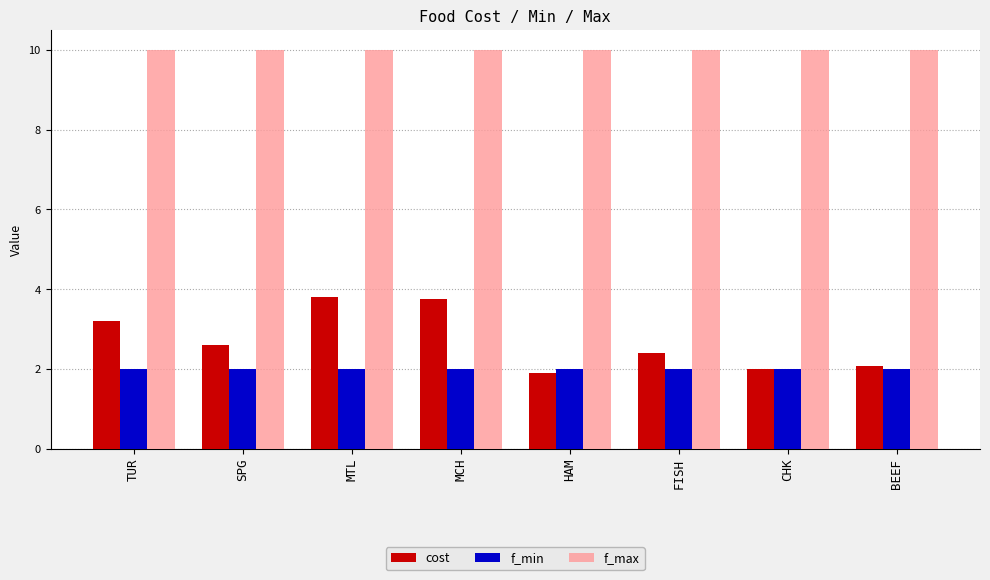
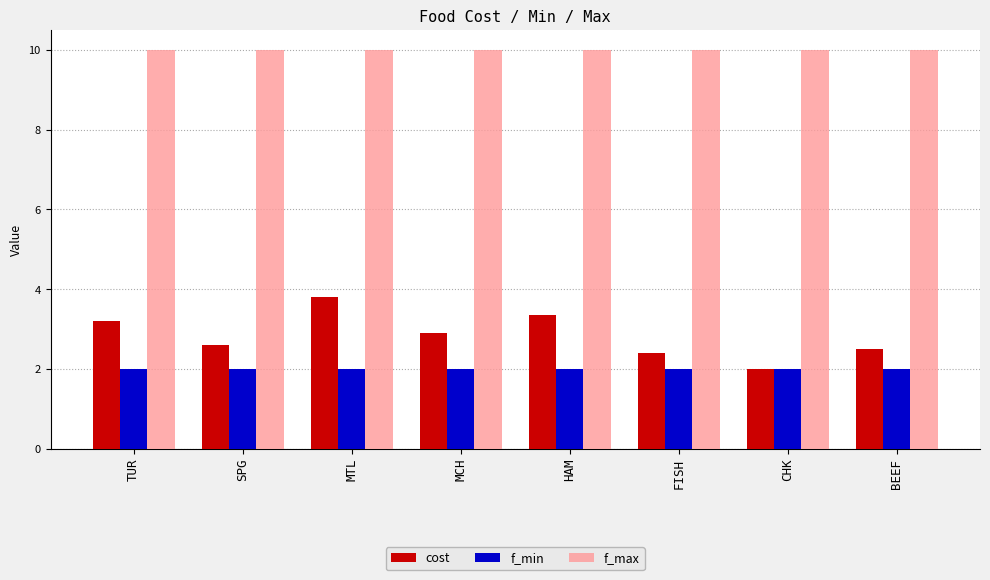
  {
    "cost": {
      "TUR": 3.2,
      "SPG": 2.6,
      "MTL": 3.8,
-     "MCH": 3.8,
-     "HAM": 1.9,
+     "MCH": 2.9,
+     "HAM": 3.3,
      "FISH": 2.4,
      "CHK": 2.0,
-     "BEEF": 2.1
+     "BEEF": 2.5
    },
    "f_min": {
      "TUR": 2.0,
      "SPG": 2.0,
      "MTL": 2.0,
      "MCH": 2.0,
      "HAM": 2.0,
      "FISH": 2.0,
      "CHK": 2.0,
      "BEEF": 2.0
    },
    "f_max": {
      "TUR": 10.0,
      "SPG": 10.0,
      "MTL": 10.0,
      "MCH": 10.0,
      "HAM": 10.0,
      "FISH": 10.0,
      "CHK": 10.0,
      "BEEF": 10.0
    }
  }
